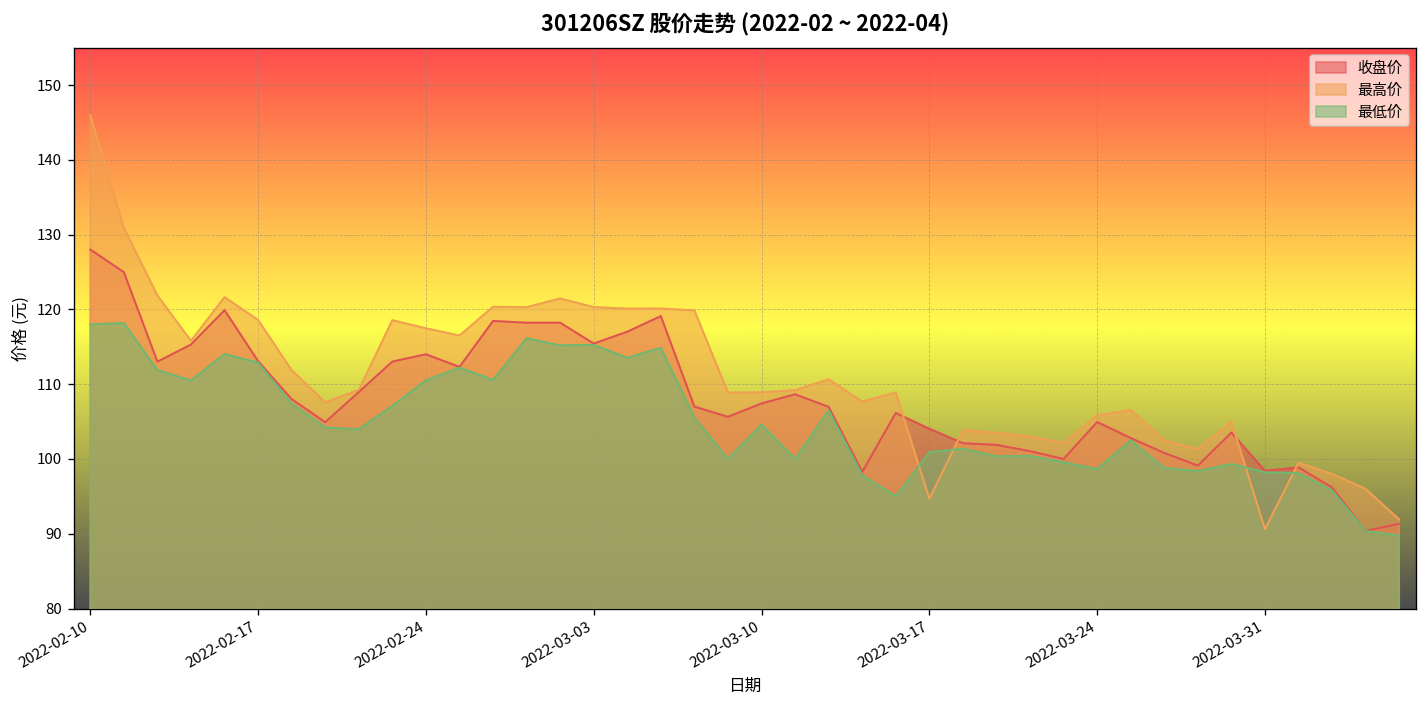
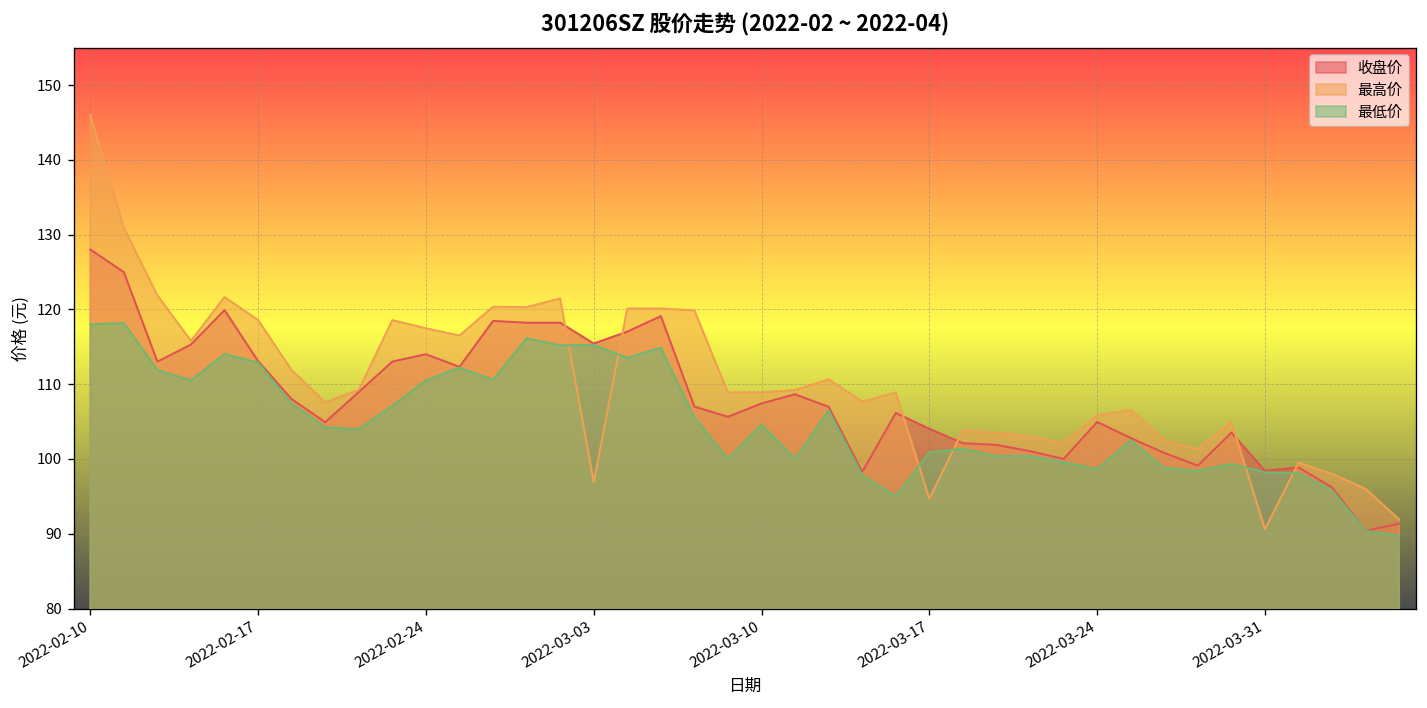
  {
    "收盘价": {
      "2022-02-10": 128,
      "2022-02-24": 114,
      "2022-03-10": 107,
      "2022-03-17": 104,
      "2022-03-24": 105
    },
    "最高价": {
      "2022-02-10": 146,
      "2022-02-17": 119,
      "2022-02-24": 117,
-     "2022-03-03": 120,
+     "2022-03-03": 97,
      "2022-03-10": 109,
      "2022-03-17": 95,
      "2022-03-24": 106,
      "2022-03-31": 91
    },
    "最低价": {
      "2022-02-10": 118,
      "2022-02-24": 111,
      "2022-03-10": 105,
      "2022-03-17": 101,
      "2022-03-24": 99
    }
  }
